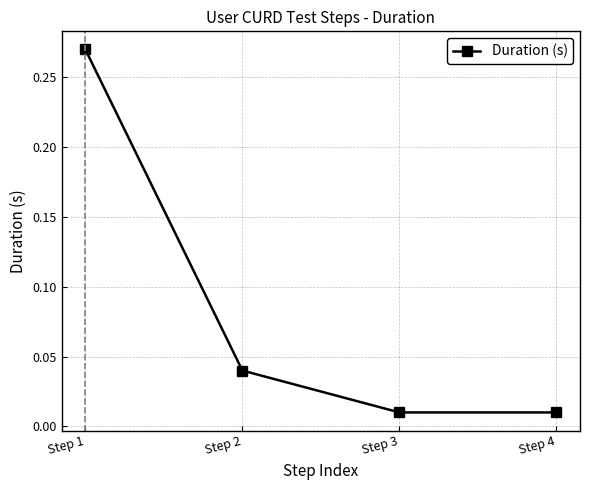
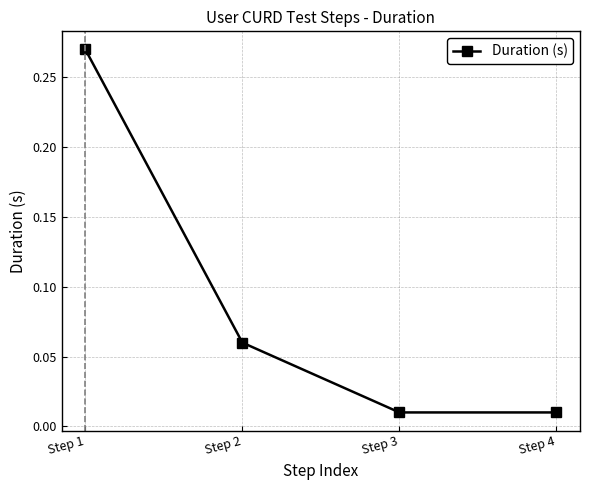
  {
    "Step 1": 0.27,
-   "Step 2": 0.04,
+   "Step 2": 0.06,
    "Step 3": 0.01,
    "Step 4": 0.01
  }
